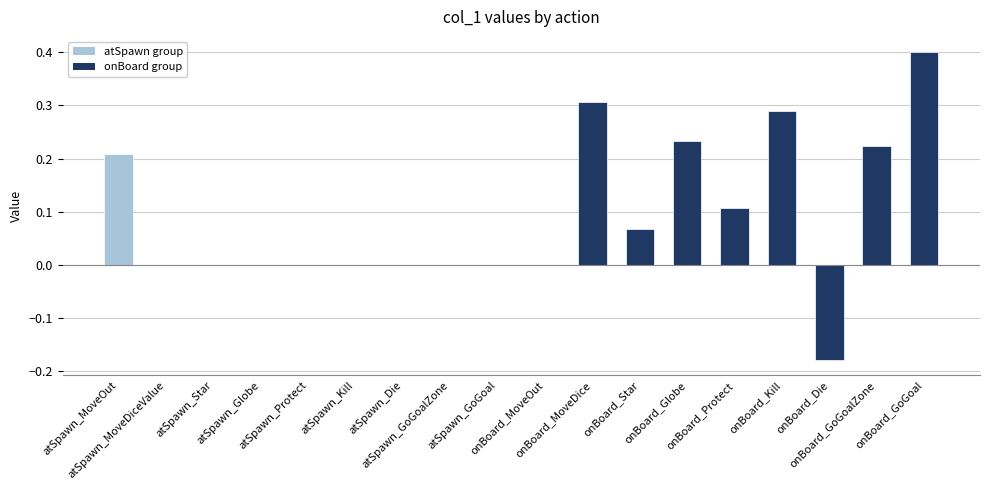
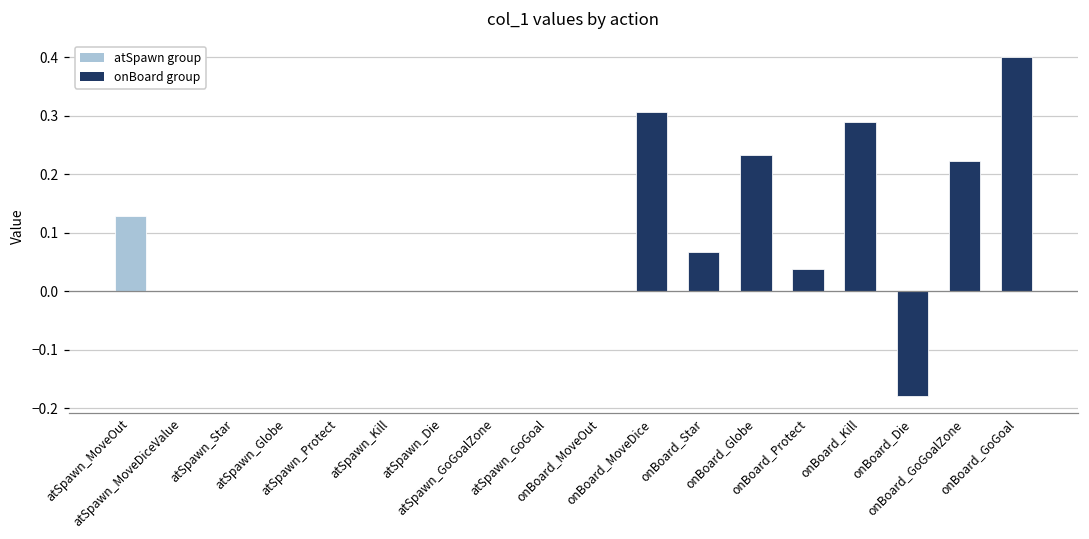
  {
-   "atSpawn_MoveOut": 0.21,
+   "atSpawn_MoveOut": 0.13,
    "atSpawn_MoveDiceValue": 0.00,
    "atSpawn_Star": 0.00,
    "atSpawn_Globe": 0.00,
    "atSpawn_Protect": 0.00,
    "atSpawn_Kill": 0.00,
    "atSpawn_Die": 0.00,
    "atSpawn_GoGoalZone": 0.00,
    "atSpawn_GoGoal": 0.00,
    "onBoard_MoveOut": 0.00,
    "onBoard_MoveDice": 0.31,
    "onBoard_Star": 0.07,
    "onBoard_Globe": 0.23,
-   "onBoard_Protect": 0.11,
+   "onBoard_Protect": 0.04,
    "onBoard_Kill": 0.29,
    "onBoard_Die": -0.18,
    "onBoard_GoGoalZone": 0.22,
    "onBoard_GoGoal": 0.40
  }
